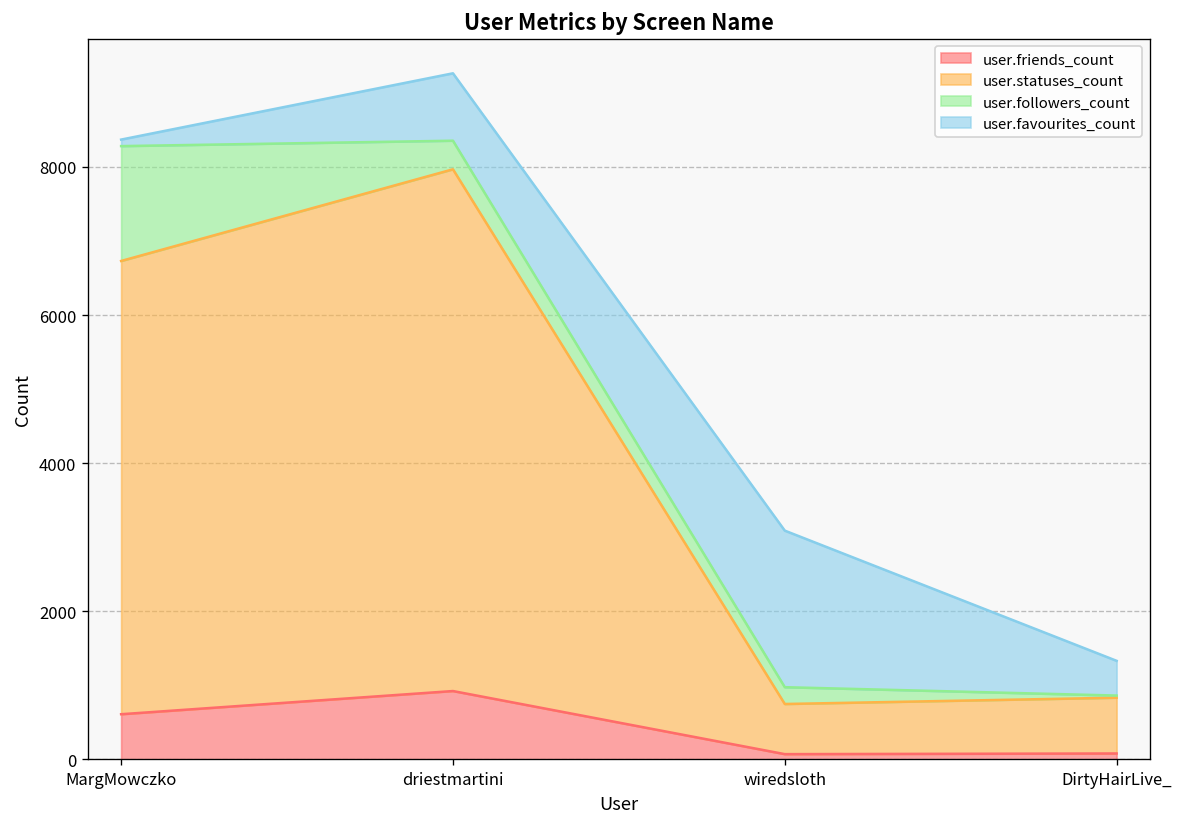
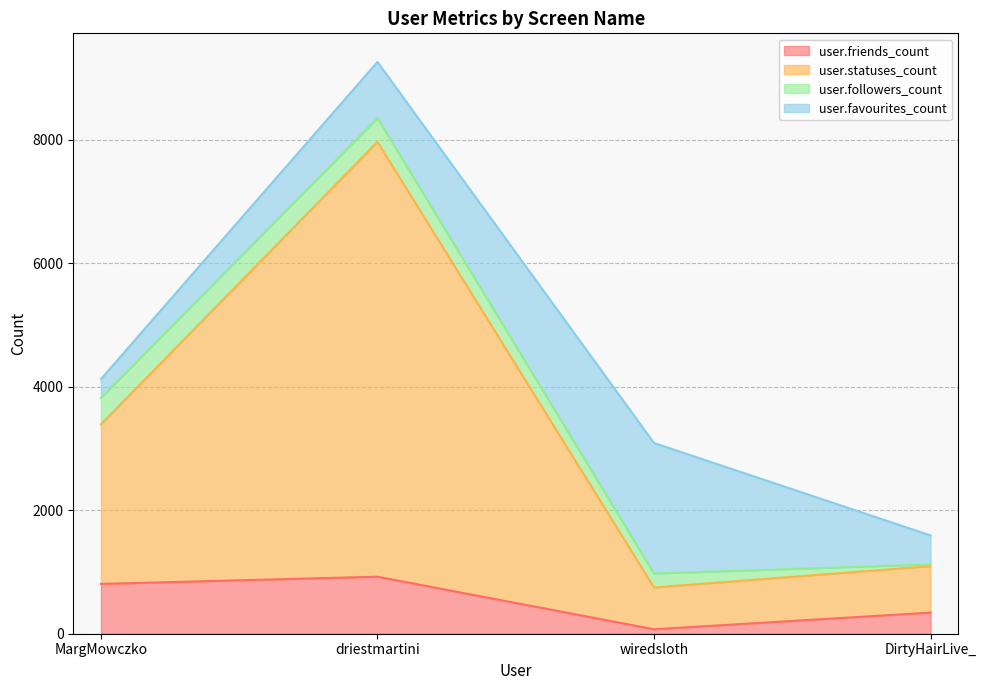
  {
    "user.friends_count": {
-     "MargMowczko": 600,
+     "MargMowczko": 800,
      "driestmartini": 900,
      "wiredsloth": 100,
-     "DirtyHairLive_": 100
+     "DirtyHairLive_": 300
    },
    "user.statuses_count": {
-     "MargMowczko": 6100,
+     "MargMowczko": 2600,
      "driestmartini": 7000,
      "wiredsloth": 700
    },
    "user.followers_count": {
-     "MargMowczko": 1600,
+     "MargMowczko": 400,
      "driestmartini": 400,
      "wiredsloth": 200
    },
    "user.favourites_count": {
-     "MargMowczko": 100,
+     "MargMowczko": 300,
      "driestmartini": 900,
      "wiredsloth": 2100,
      "DirtyHairLive_": 500
    }
  }
